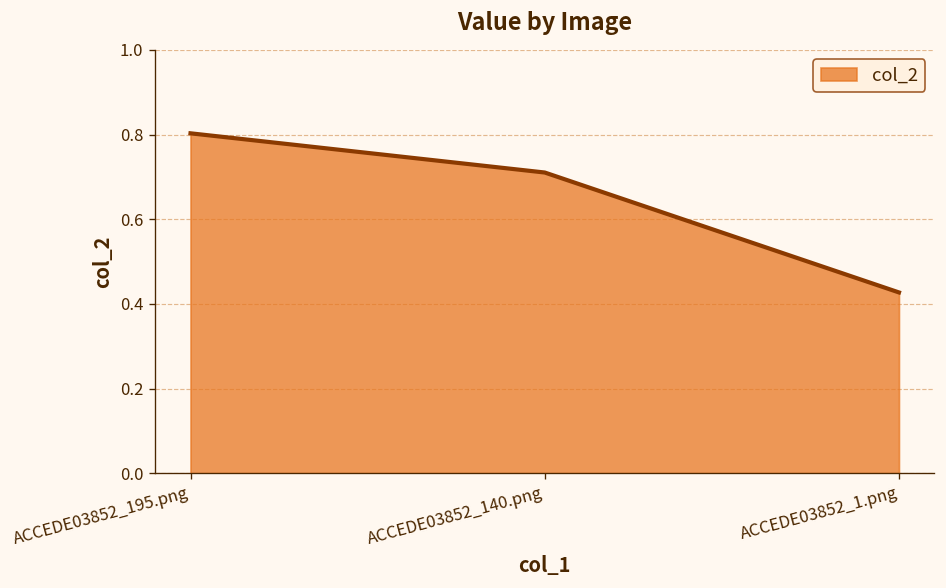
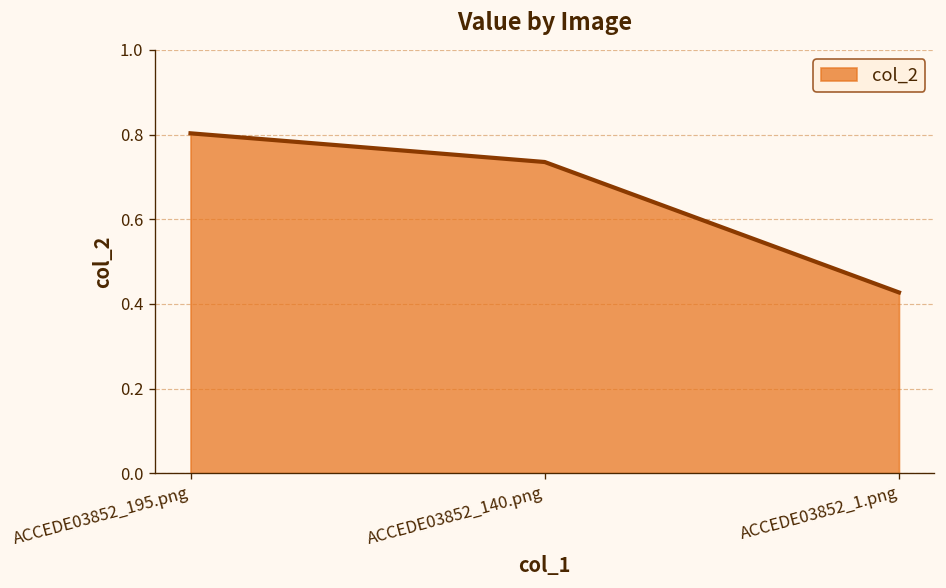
  {
    "ACCEDE03852_195.png": 0.80,
-   "ACCEDE03852_140.png": 0.71,
+   "ACCEDE03852_140.png": 0.74,
    "ACCEDE03852_1.png": 0.43
  }
